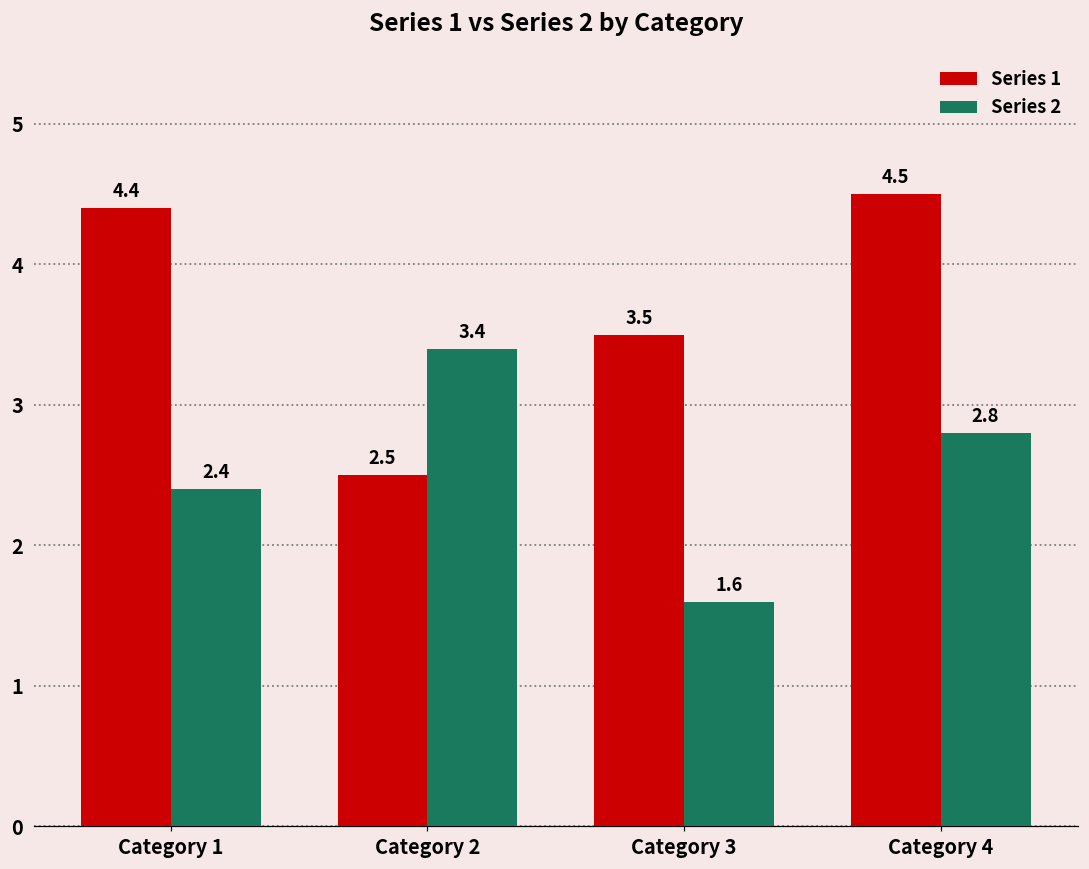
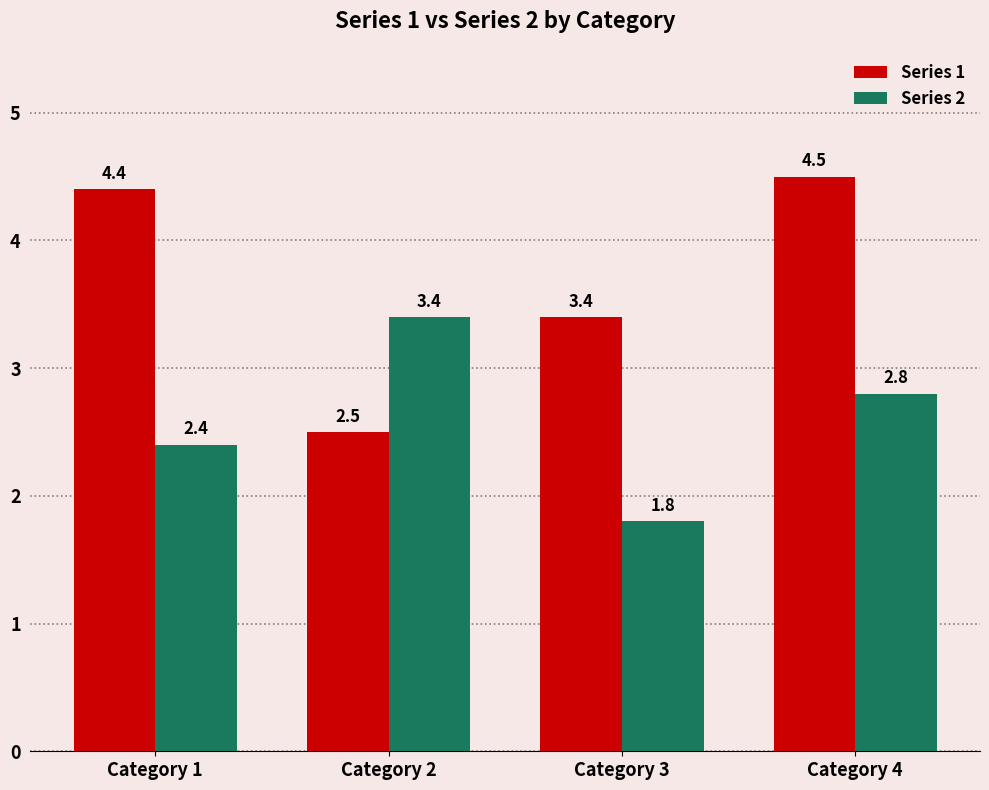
  {
    "Series 1": {
      "Category 1": 4.4,
      "Category 2": 2.5,
-     "Category 3": 3.5,
+     "Category 3": 3.4,
      "Category 4": 4.5
    },
    "Series 2": {
      "Category 1": 2.4,
      "Category 2": 3.4,
-     "Category 3": 1.6,
+     "Category 3": 1.8,
      "Category 4": 2.8
    }
  }
